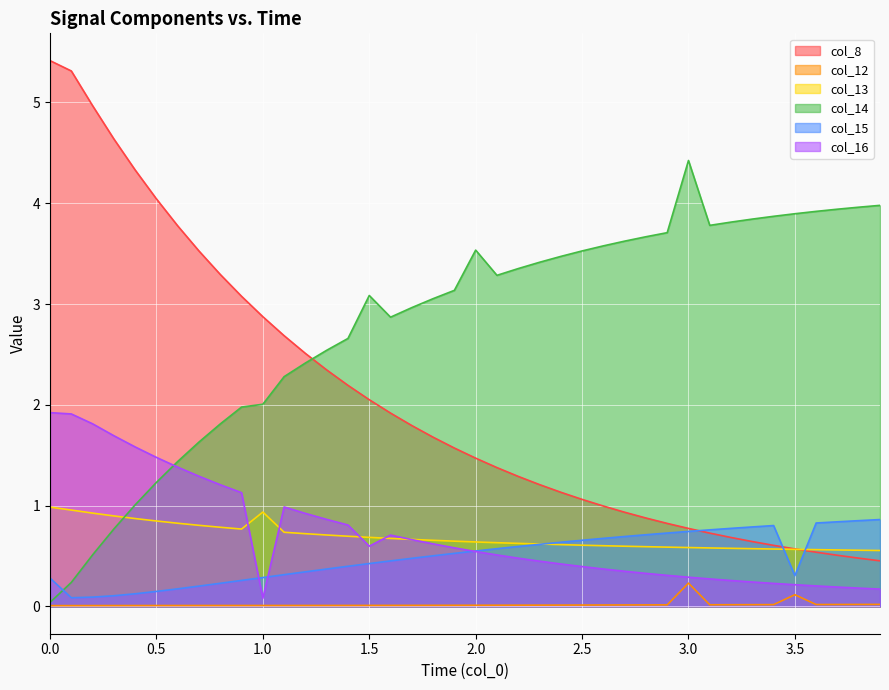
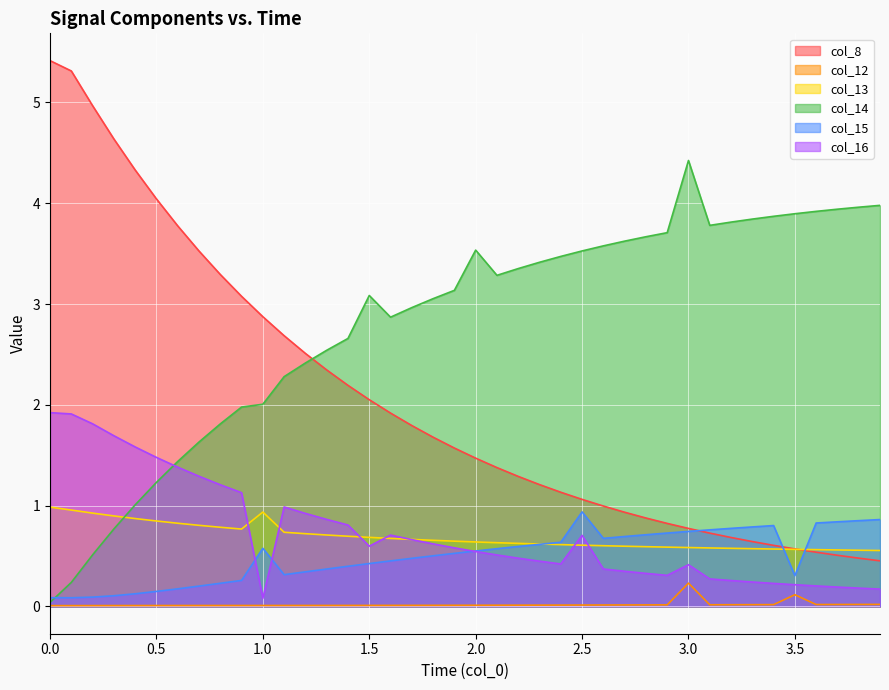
  {
    "col_8": {
      "0.0": 5.42,
      "0.5": 4.04,
      "1.0": 2.87,
      "1.5": 2.05,
      "2.0": 1.47,
      "2.5": 1.06,
      "3.0": 0.77
    },
    "col_12": {
      "0.0": 0.01,
      "0.5": 0.01,
      "1.0": 0.01,
      "1.5": 0.01,
      "2.0": 0.01,
      "2.5": 0.01,
      "3.0": 0.23,
      "3.5": 0.12
    },
    "col_13": {
      "0.0": 0.99,
      "0.5": 0.85,
      "1.0": 0.94,
      "1.5": 0.69,
      "2.0": 0.64,
      "2.5": 0.61,
      "3.0": 0.58
    },
    "col_14": {
      "0.0": 0.04,
      "0.5": 1.23,
      "1.0": 2.01,
      "1.5": 3.09,
      "2.0": 3.54,
      "2.5": 3.53,
      "3.0": 4.42,
      "3.5": 3.90
    },
    "col_15": {
-     "0.0": 0.28,
+     "0.0": 0.09,
      "0.5": 0.15,
-     "1.0": 0.29,
+     "1.0": 0.58,
      "1.5": 0.43,
-     "2.5": 0.66,
+     "2.5": 0.94,
      "3.0": 0.74,
      "3.5": 0.31
    },
    "col_16": {
      "0.0": 1.92,
      "0.5": 1.48,
      "1.0": 0.08,
      "1.5": 0.60,
-     "2.5": 0.40,
-     "3.0": 0.29,
+     "2.5": 0.71,
+     "3.0": 0.41,
      "3.5": 0.22
    }
  }
